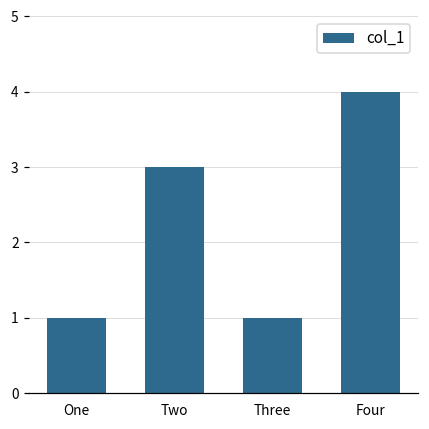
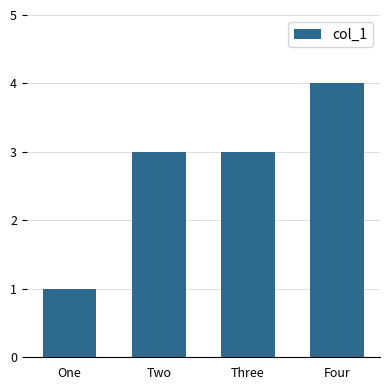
  {
    "One": 1,
    "Two": 3,
-   "Three": 1,
+   "Three": 3,
    "Four": 4
  }
